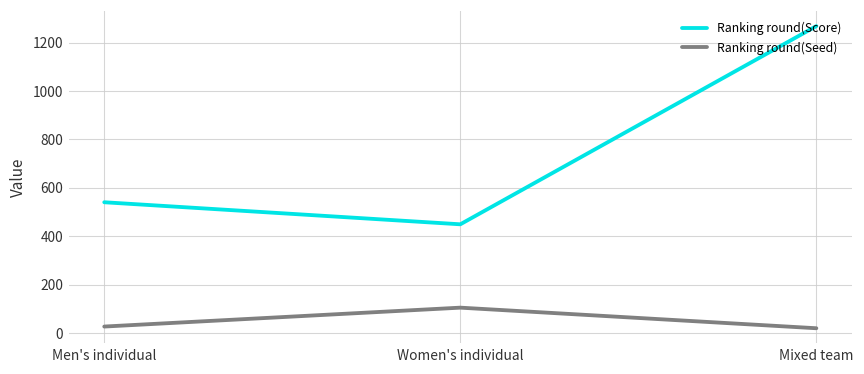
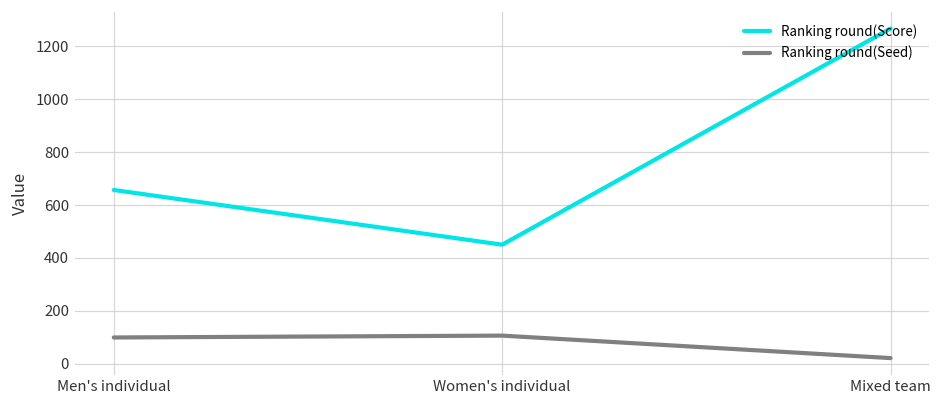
  {
    "Ranking round(Score)": {
-     "Men's individual": 540,
+     "Men's individual": 660,
      "Women's individual": 450,
      "Mixed team": 1270
    },
    "Ranking round(Seed)": {
-     "Men's individual": 30,
+     "Men's individual": 100,
      "Women's individual": 110,
      "Mixed team": 20
    }
  }
